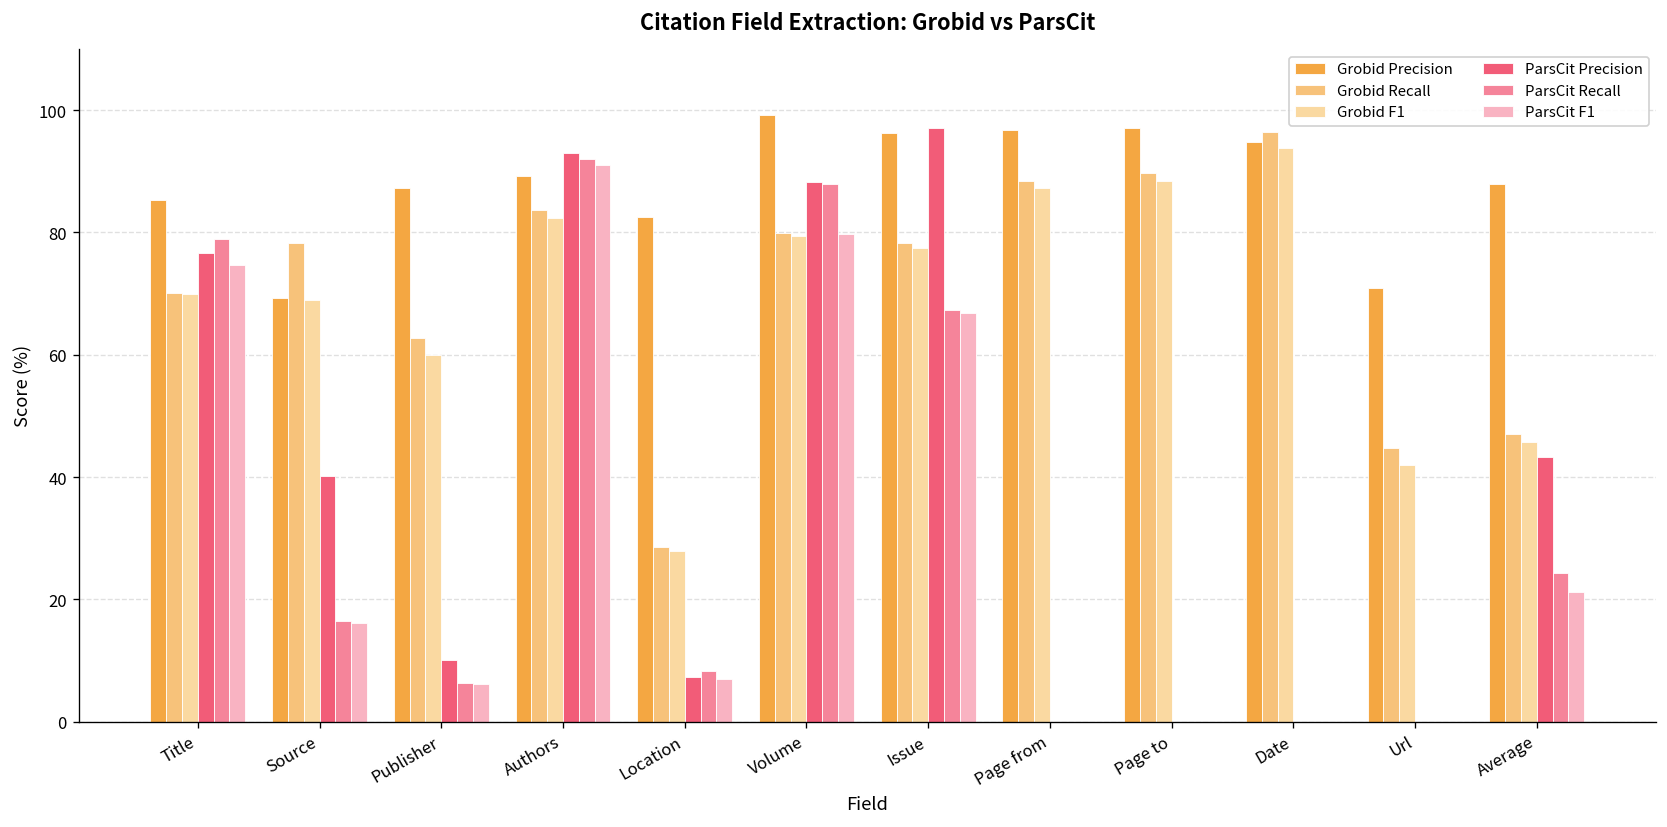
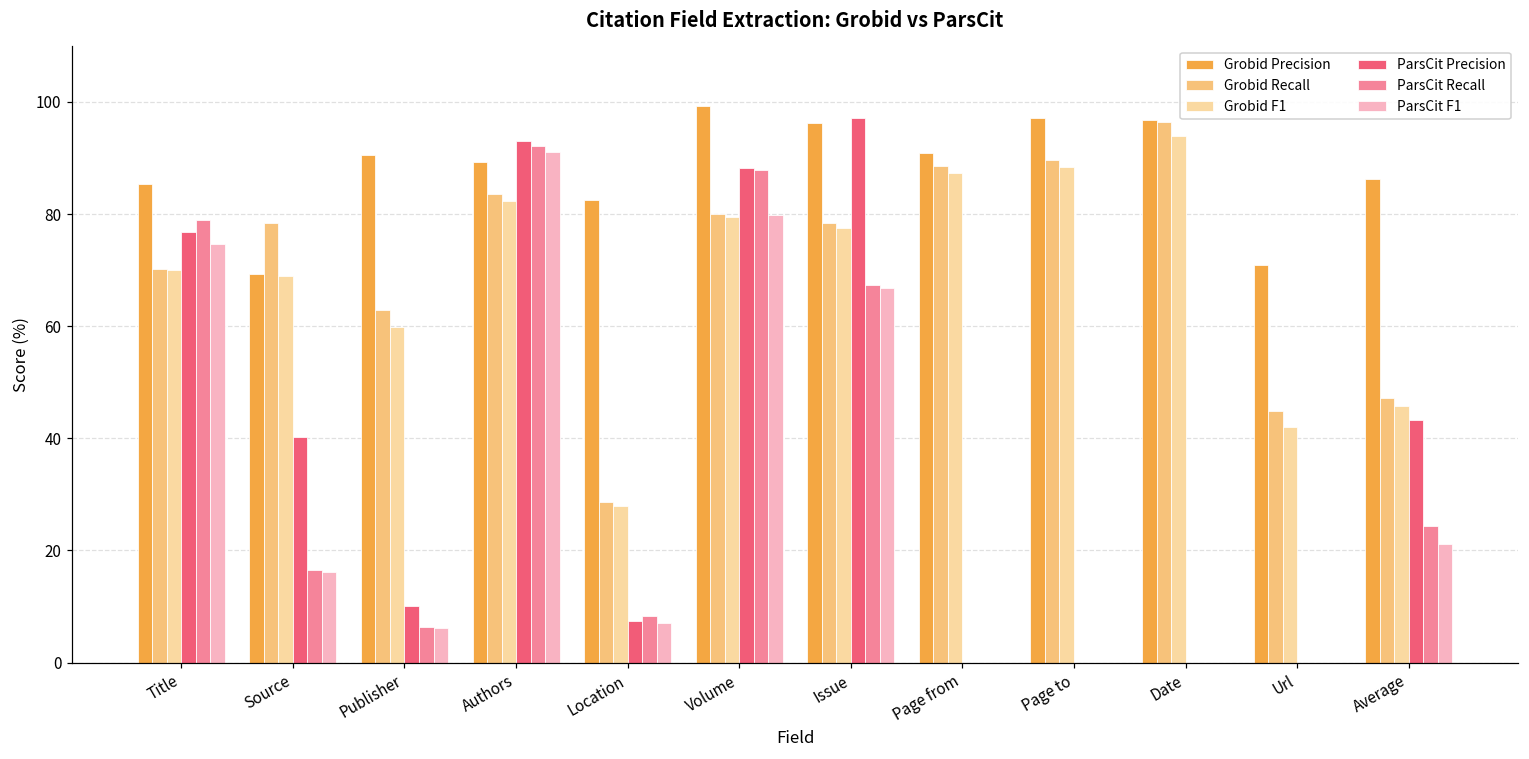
  {
    "Grobid Precision": {
      "Title": 85,
      "Source": 69,
-     "Publisher": 87,
+     "Publisher": 91,
      "Authors": 89,
      "Location": 83,
      "Volume": 99,
      "Issue": 96,
-     "Page from": 97,
+     "Page from": 91,
      "Page to": 97,
-     "Date": 95,
+     "Date": 97,
      "Url": 71,
-     "Average": 88
+     "Average": 86
    }
  }
